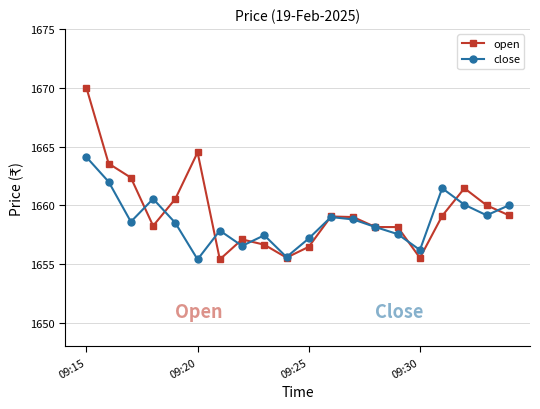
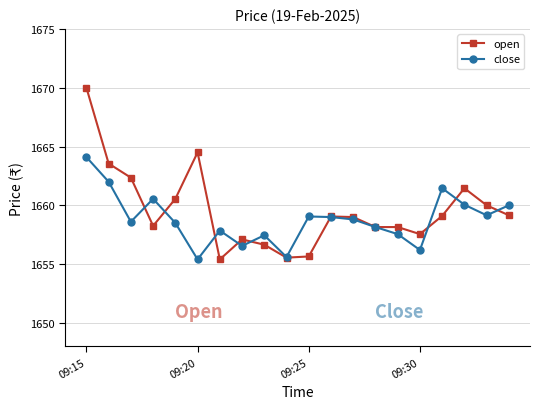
  {
    "open": {
      "09:15": 1670.0,
      "09:20": 1664.5,
-     "09:25": 1656.5,
-     "09:30": 1655.5
+     "09:25": 1655.7,
+     "09:30": 1657.6
    },
    "close": {
      "09:15": 1664.1,
      "09:20": 1655.4,
-     "09:25": 1657.2,
+     "09:25": 1659.1,
      "09:30": 1656.2
    }
  }
